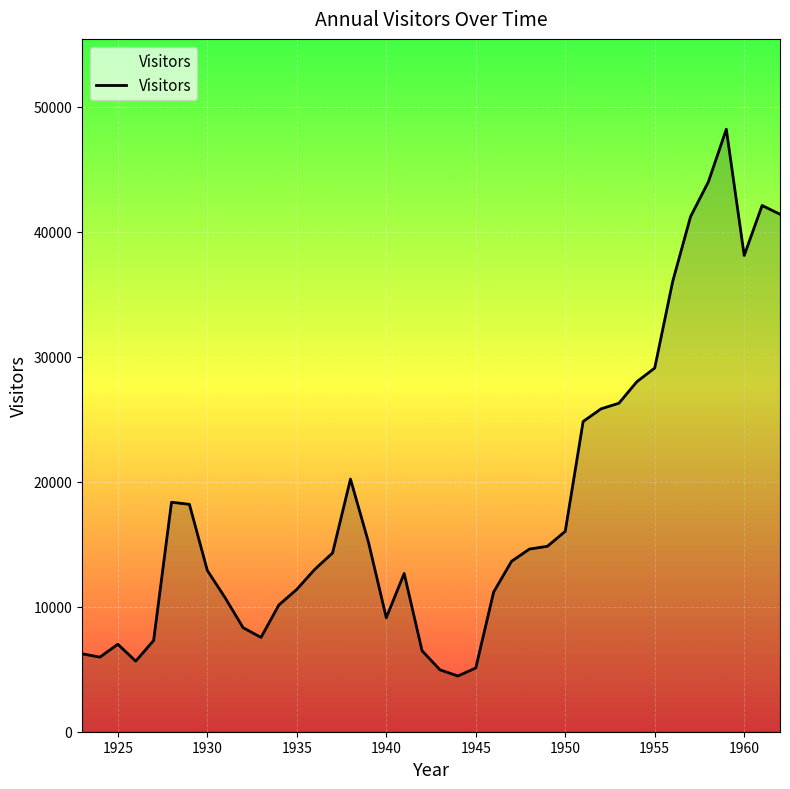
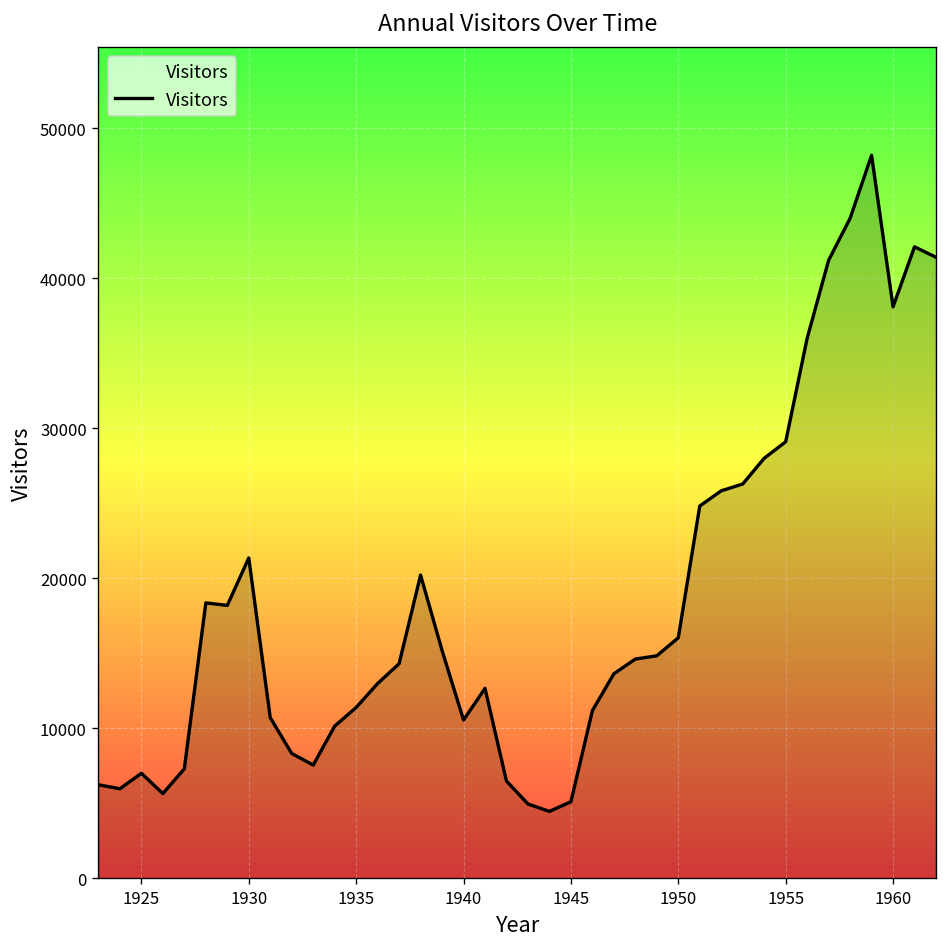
  {
    "1925": 7000,
-   "1930": 12900,
+   "1930": 21400,
    "1935": 11400,
-   "1940": 9100,
+   "1940": 10600,
    "1945": 5100,
    "1950": 16000,
    "1955": 29100,
    "1960": 38100
  }
